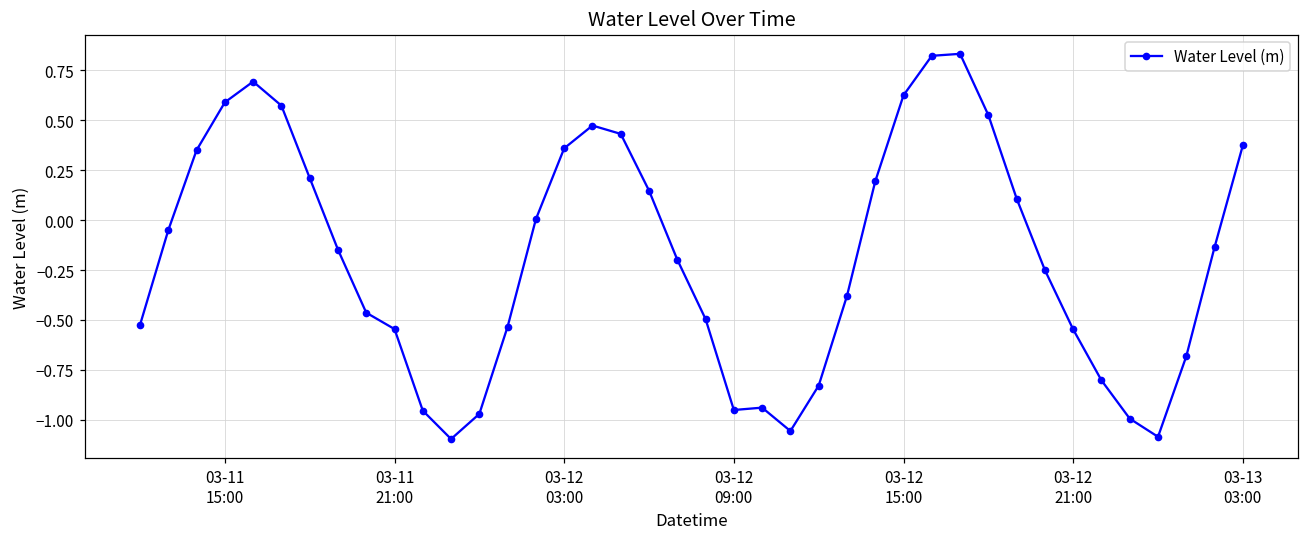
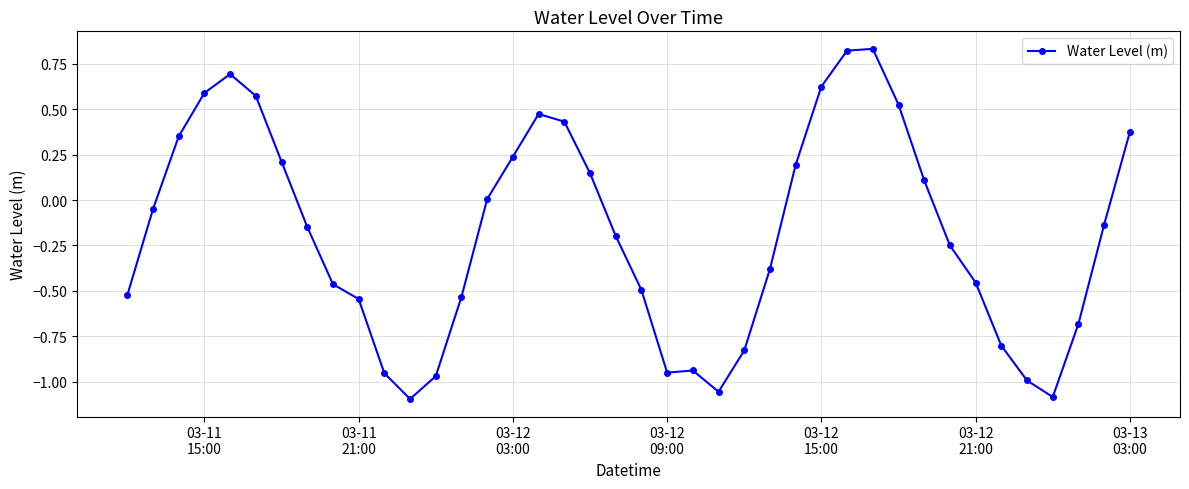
  {
    "03-11 15:00": 0.59,
    "03-11 21:00": -0.55,
-   "03-12 03:00": 0.36,
+   "03-12 03:00": 0.24,
    "03-12 09:00": -0.95,
    "03-12 15:00": 0.63,
-   "03-12 21:00": -0.55,
+   "03-12 21:00": -0.45,
    "03-13 03:00": 0.37
  }
